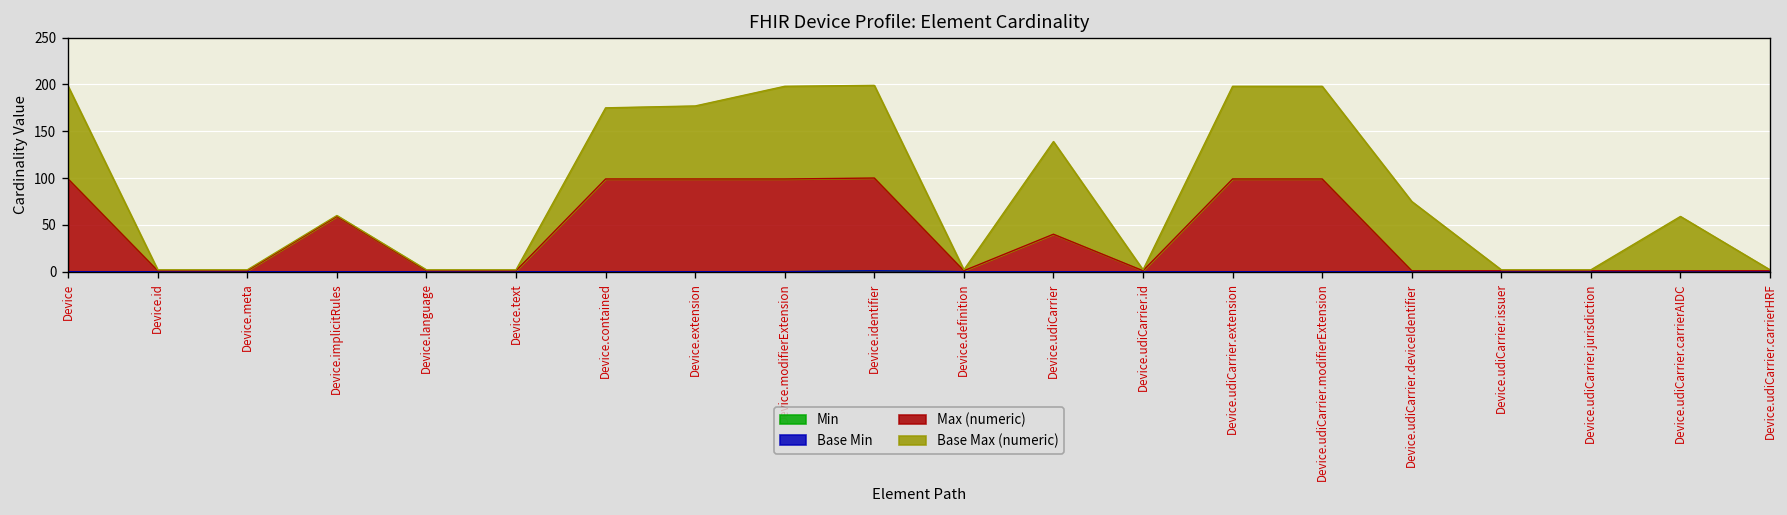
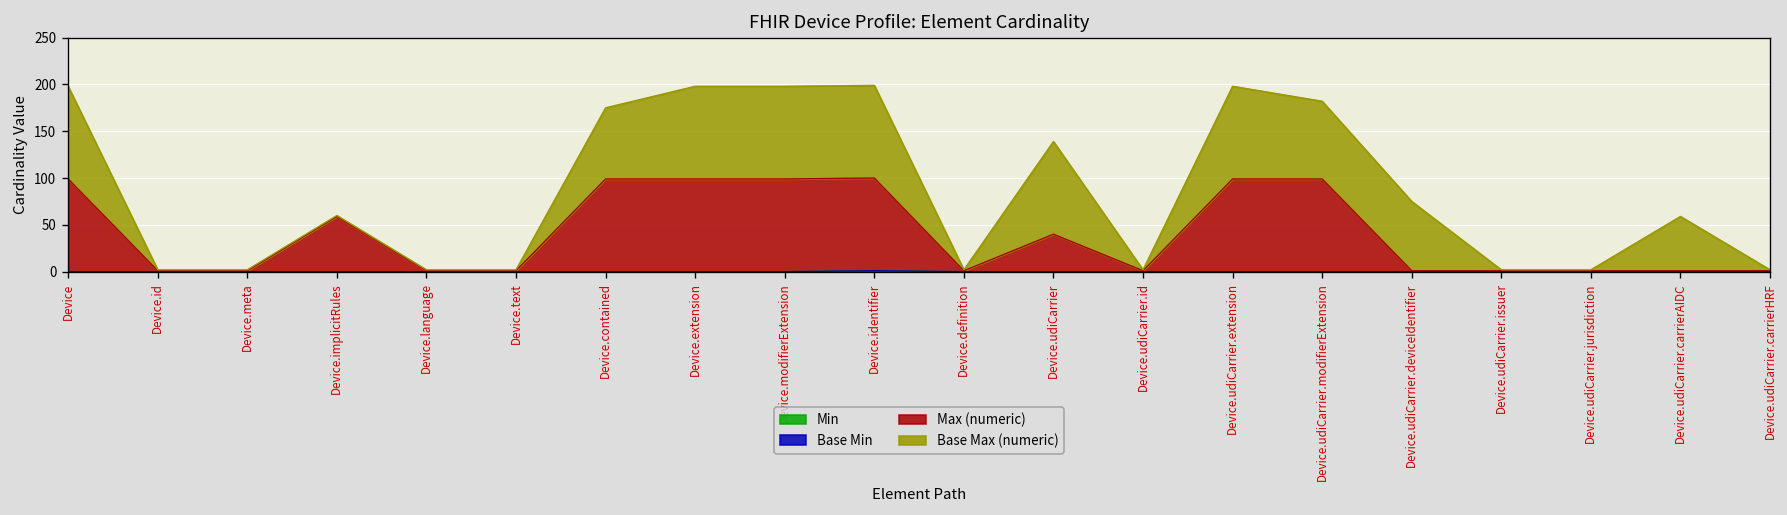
  {
    "Base Min": {
      "Device": 0,
      "Device.implicitRules": 0,
      "Device.contained": 0,
      "Device.extension": 0,
      "Device.modifierExtension": 0,
      "Device.identifier": 0,
      "Device.udiCarrier": 0,
      "Device.udiCarrier.extension": 0,
      "Device.udiCarrier.modifierExtension": 0
    },
    "Max (numeric)": {
      "Device": 100,
      "Device.contained": 100,
      "Device.extension": 100,
      "Device.modifierExtension": 100,
      "Device.identifier": 100,
      "Device.udiCarrier": 40,
      "Device.udiCarrier.extension": 100,
      "Device.udiCarrier.modifierExtension": 100
    },
    "Base Max (numeric)": {
      "Device": 100,
      "Device.contained": 80,
-     "Device.extension": 80,
+     "Device.extension": 100,
      "Device.modifierExtension": 100,
      "Device.identifier": 100,
      "Device.udiCarrier": 100,
      "Device.udiCarrier.extension": 100,
-     "Device.udiCarrier.modifierExtension": 100,
+     "Device.udiCarrier.modifierExtension": 80,
      "Device.udiCarrier.deviceIdentifier": 70,
      "Device.udiCarrier.carrierAIDC": 60
    }
  }
